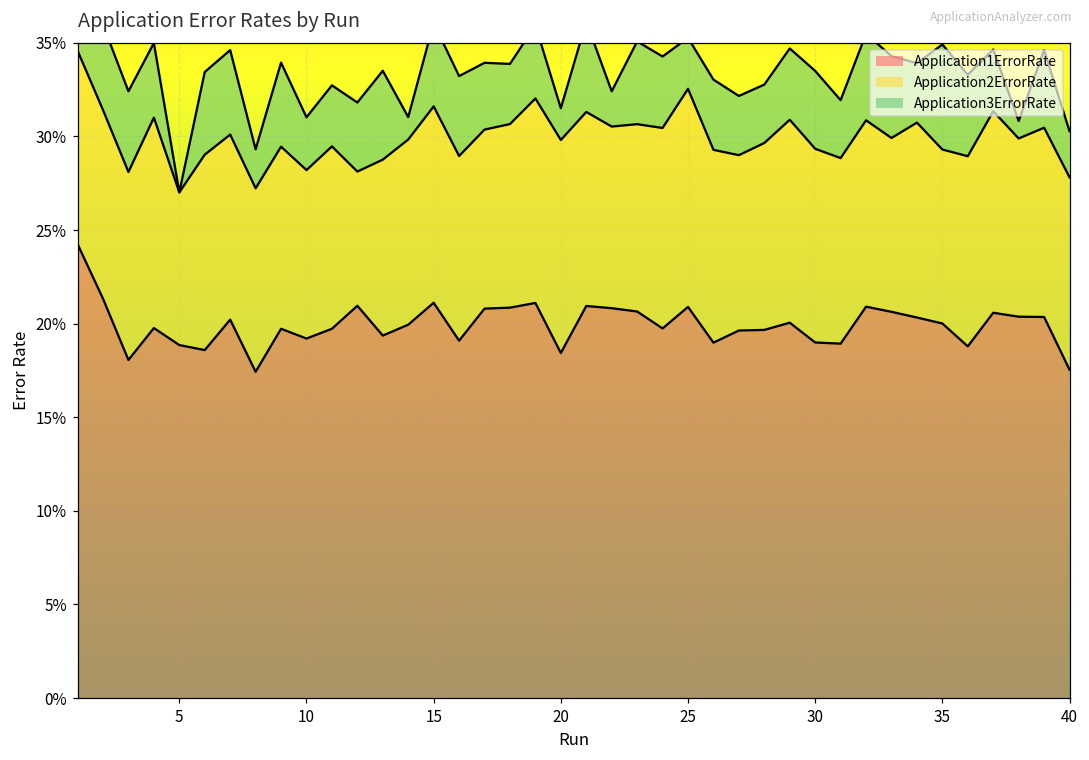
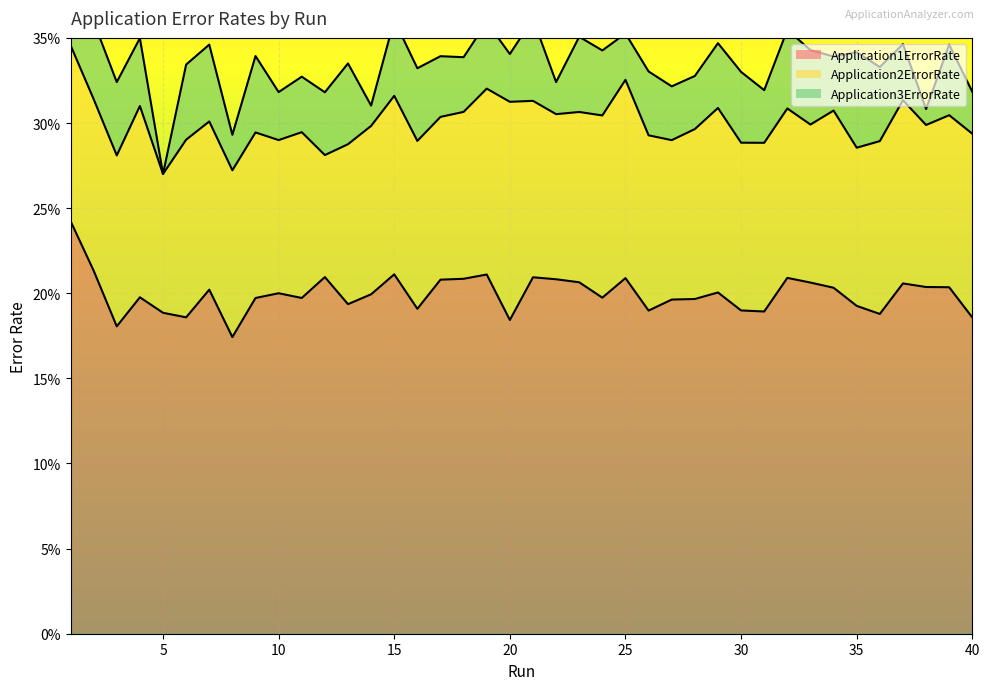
  {
    "Application1ErrorRate": {
      "5": "18.9%",
-     "10": "19.2%",
+     "10": "20.0%",
      "15": "21.1%",
      "20": "18.4%",
      "25": "20.9%",
      "30": "19.0%",
-     "35": "20.0%",
-     "40": "17.5%"
+     "35": "19.3%",
+     "40": "18.6%"
    },
    "Application2ErrorRate": {
      "10": "9.0%",
      "15": "10.5%",
-     "20": "11.4%",
+     "20": "12.8%",
      "25": "11.6%",
-     "30": "10.3%",
+     "30": "9.9%",
      "35": "9.3%",
-     "40": "10.3%"
+     "40": "10.8%"
    },
    "Application3ErrorRate": {
      "10": "2.8%",
-     "20": "1.7%",
+     "20": "2.8%",
      "30": "4.2%",
      "40": "2.5%"
    }
  }
